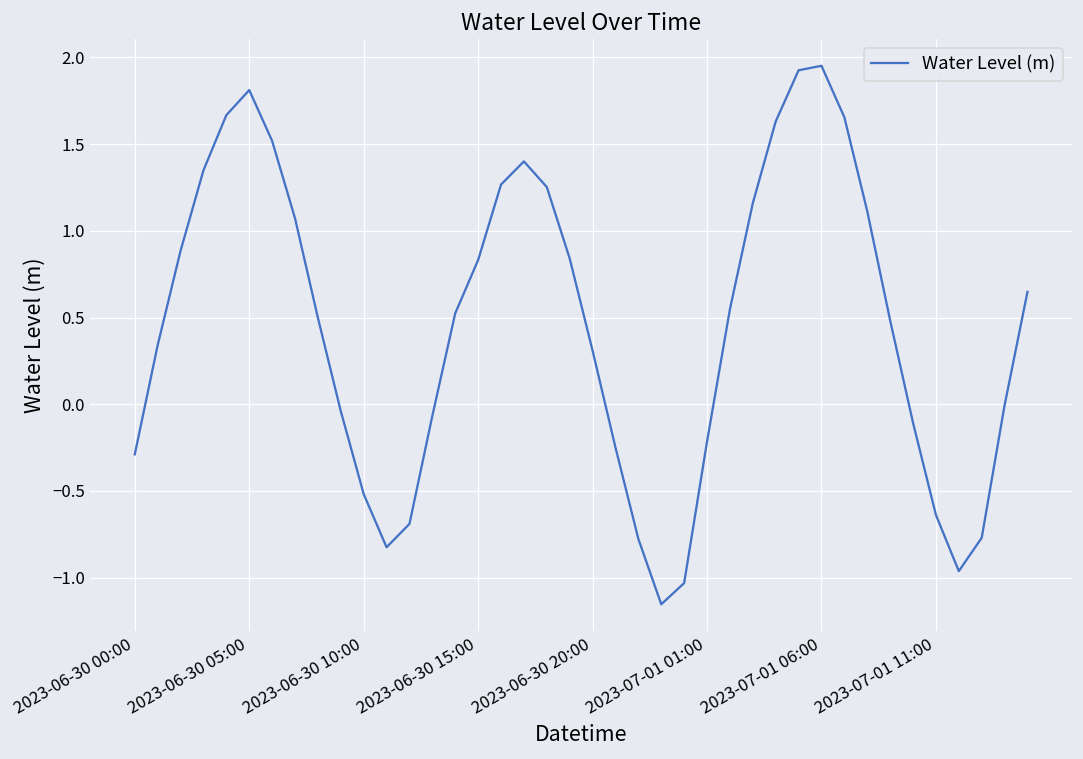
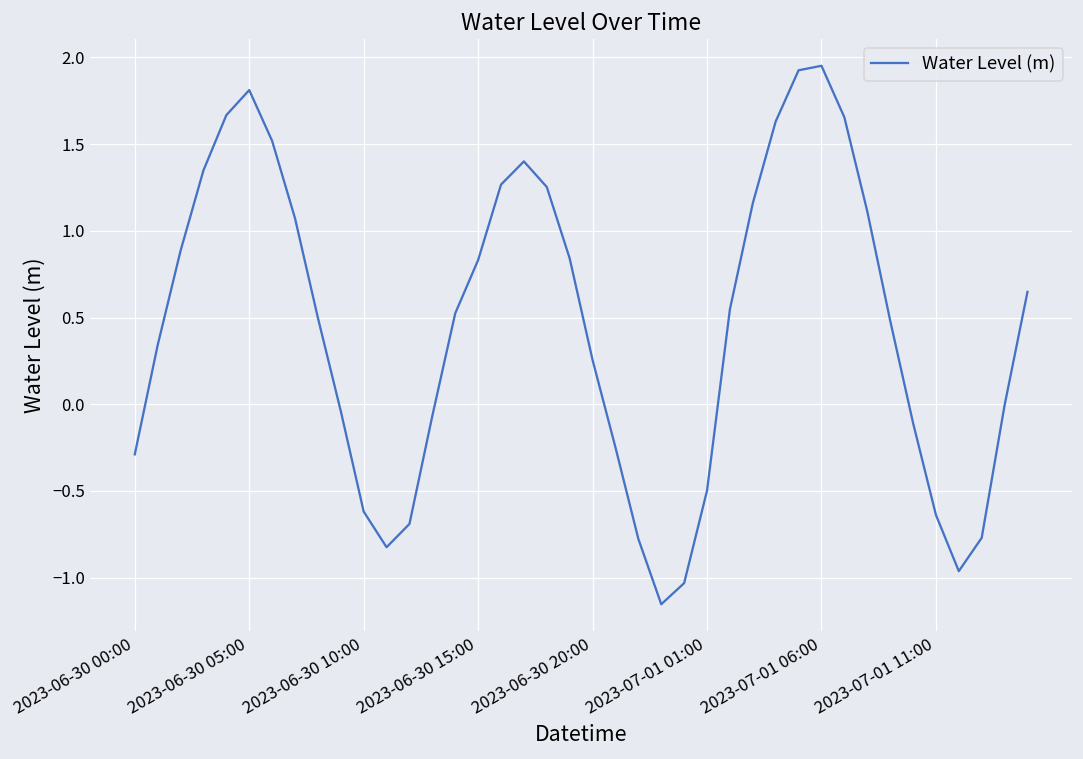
  {
    "2023-06-30 00:00": -0.29,
    "2023-06-30 05:00": 1.81,
-   "2023-06-30 10:00": -0.52,
+   "2023-06-30 10:00": -0.62,
    "2023-06-30 15:00": 0.83,
-   "2023-06-30 20:00": 0.31,
-   "2023-07-01 01:00": -0.22,
+   "2023-06-30 20:00": 0.26,
+   "2023-07-01 01:00": -0.50,
    "2023-07-01 06:00": 1.95,
    "2023-07-01 11:00": -0.64
  }
